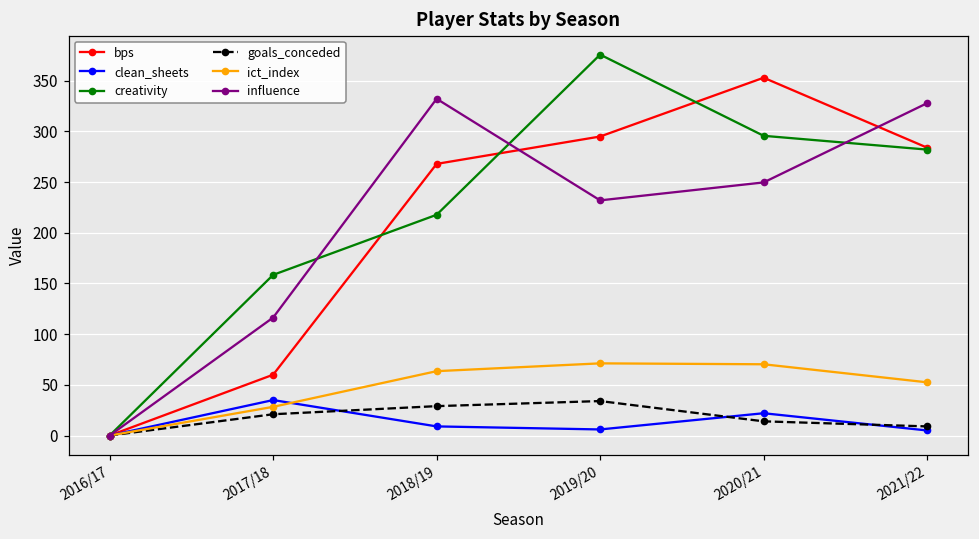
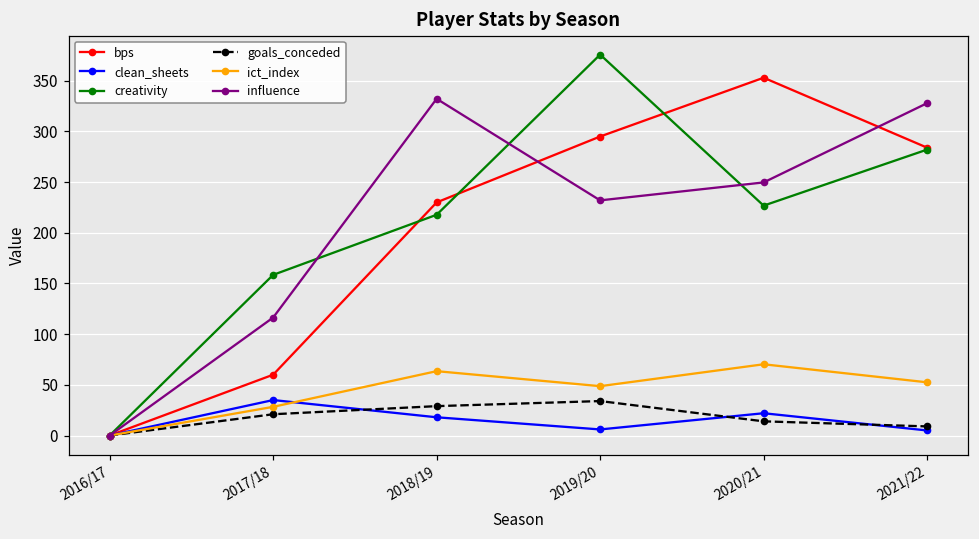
  {
    "bps": {
      "2017/18": 60,
-     "2018/19": 270,
+     "2018/19": 230,
      "2019/20": 300,
      "2020/21": 350
    },
    "clean_sheets": {
      "2017/18": 40,
-     "2018/19": 10,
+     "2018/19": 20,
      "2019/20": 10,
      "2020/21": 20,
      "2021/22": 10
    },
    "creativity": {
      "2017/18": 160,
      "2018/19": 220,
      "2019/20": 380,
-     "2020/21": 300
+     "2020/21": 230
    },
    "goals_conceded": {
      "2017/18": 20,
      "2018/19": 30,
      "2019/20": 30,
      "2020/21": 10,
      "2021/22": 10
    },
    "ict_index": {
      "2017/18": 30,
      "2018/19": 60,
-     "2019/20": 70,
+     "2019/20": 50,
      "2020/21": 70,
      "2021/22": 50
    },
    "influence": {
      "2017/18": 120,
      "2018/19": 330,
      "2019/20": 230,
      "2020/21": 250,
      "2021/22": 330
    }
  }
